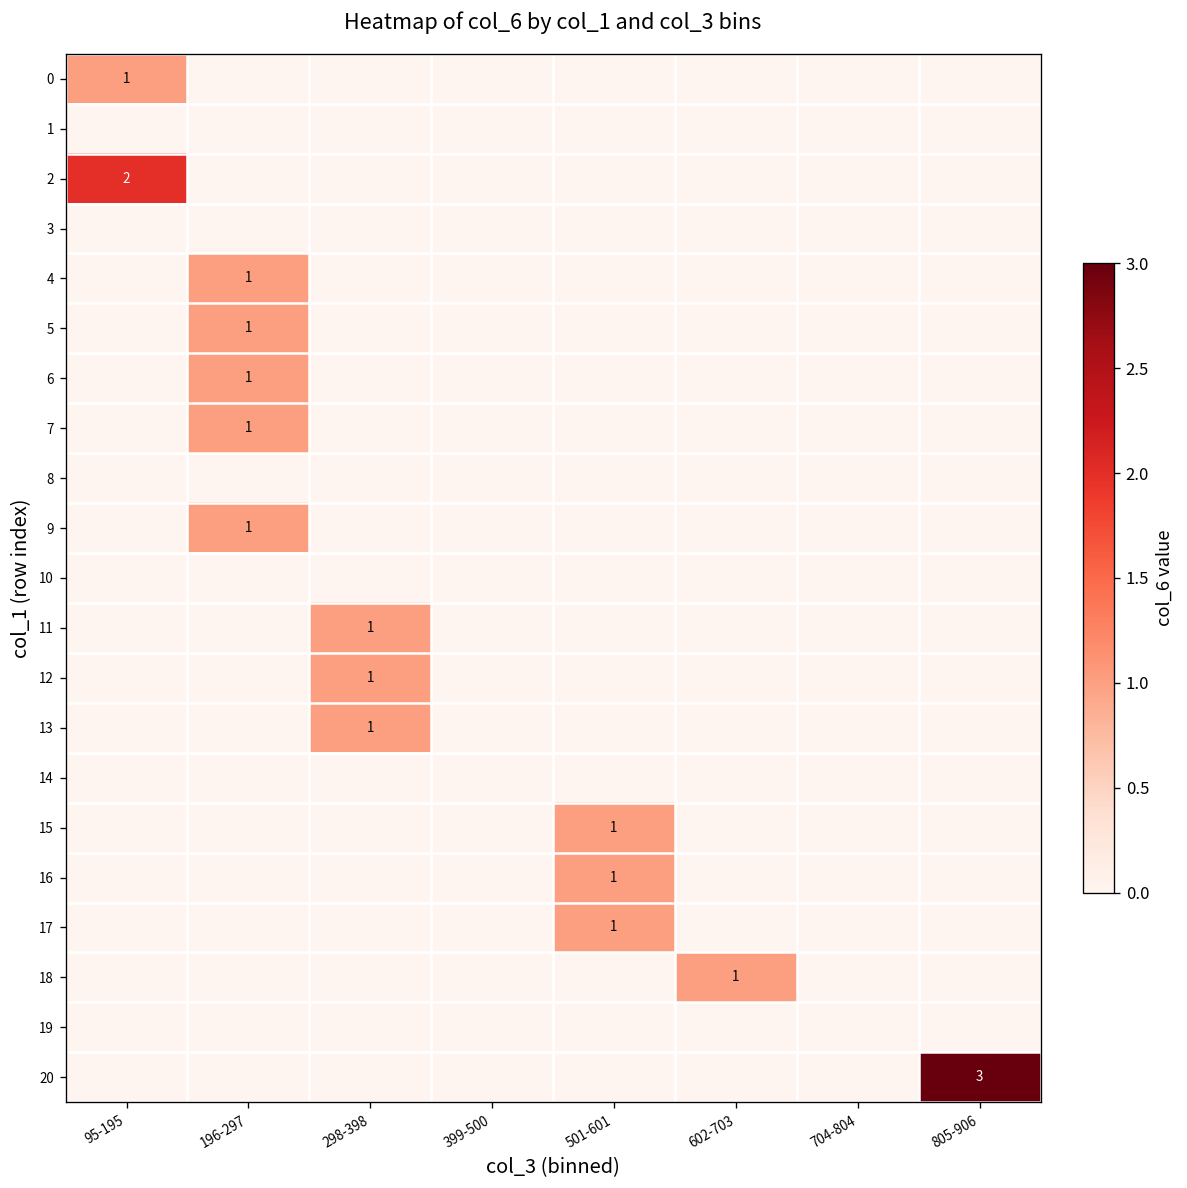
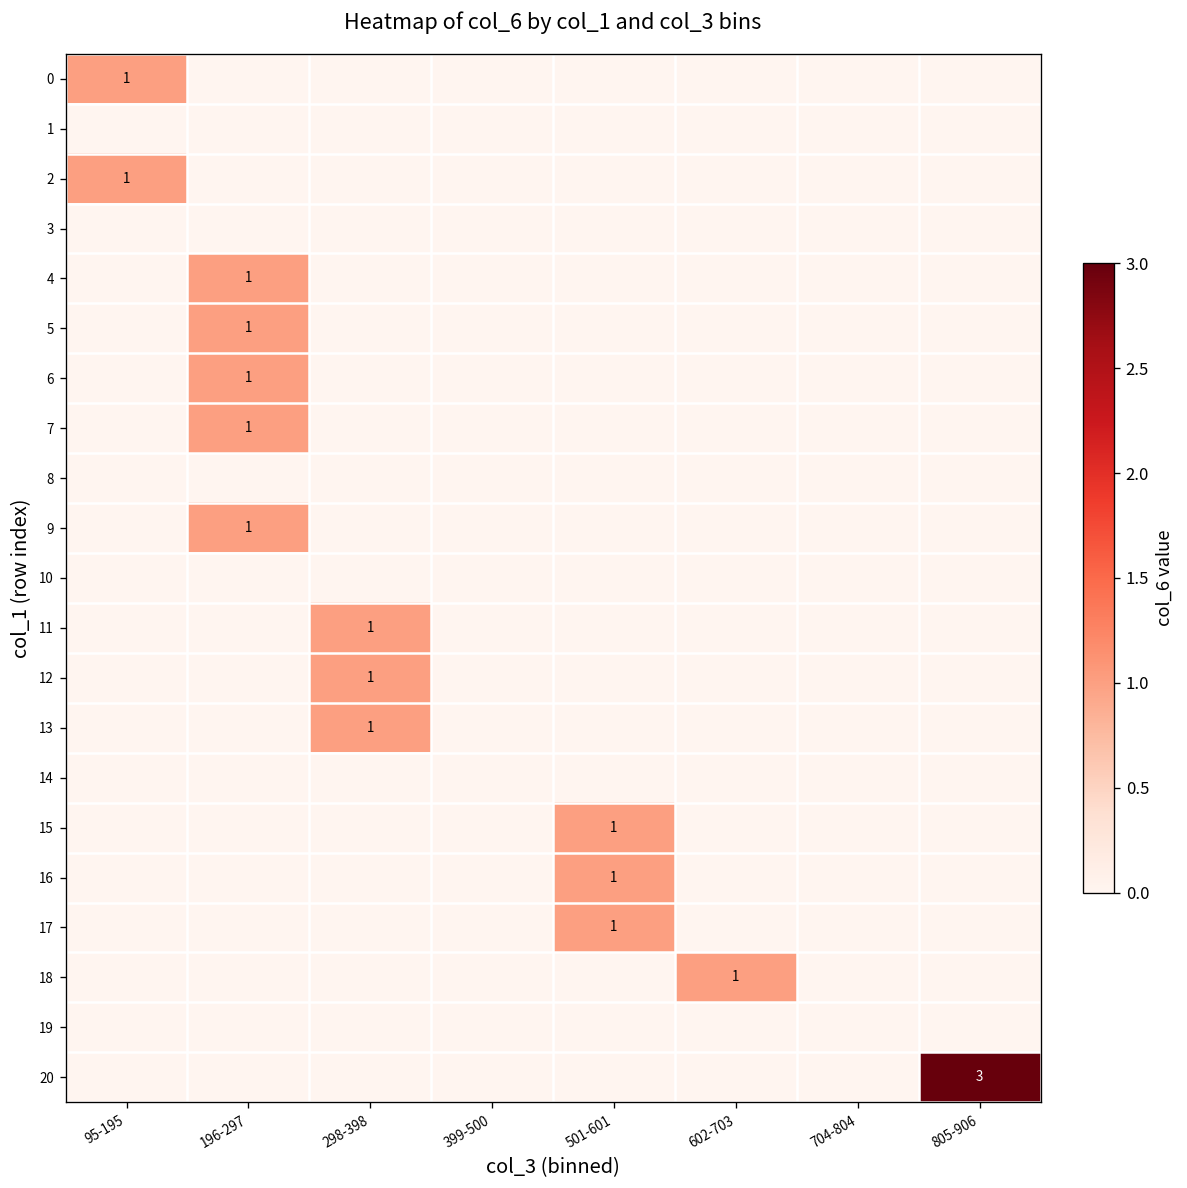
  {
    "0": {
      "95-195": 1
    },
    "2": {
-     "95-195": 2
+     "95-195": 1
    },
    "4": {
      "196-297": 1
    },
    "5": {
      "196-297": 1
    },
    "6": {
      "196-297": 1
    },
    "7": {
      "196-297": 1
    },
    "9": {
      "196-297": 1
    },
    "11": {
      "298-398": 1
    },
    "12": {
      "298-398": 1
    },
    "13": {
      "298-398": 1
    },
    "15": {
      "501-601": 1
    },
    "16": {
      "501-601": 1
    },
    "17": {
      "501-601": 1
    },
    "18": {
      "602-703": 1
    },
    "20": {
      "805-906": 3
    }
  }
